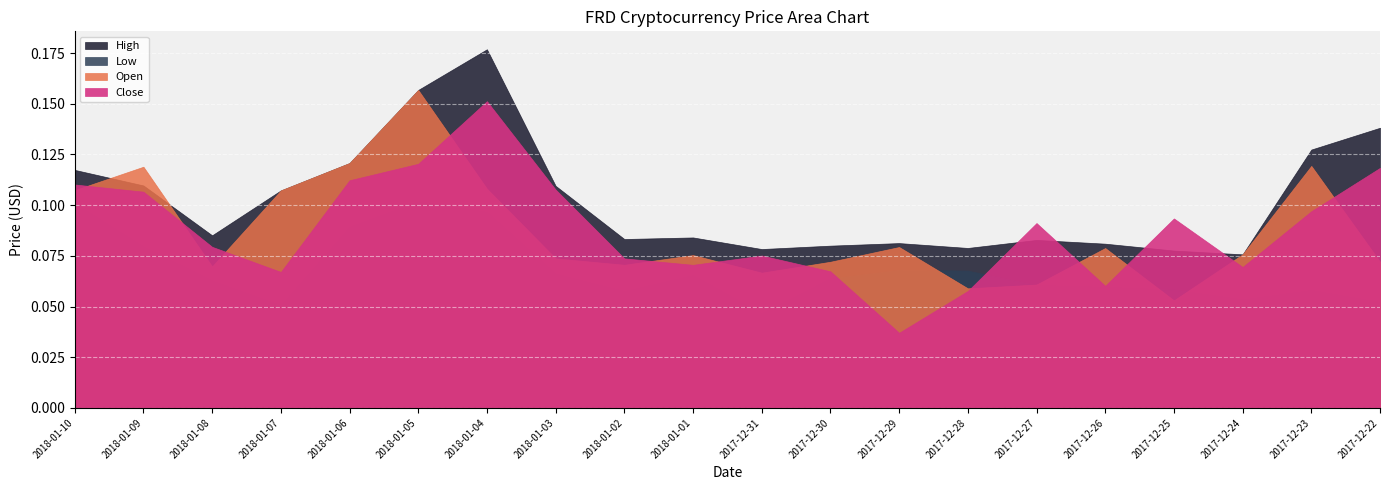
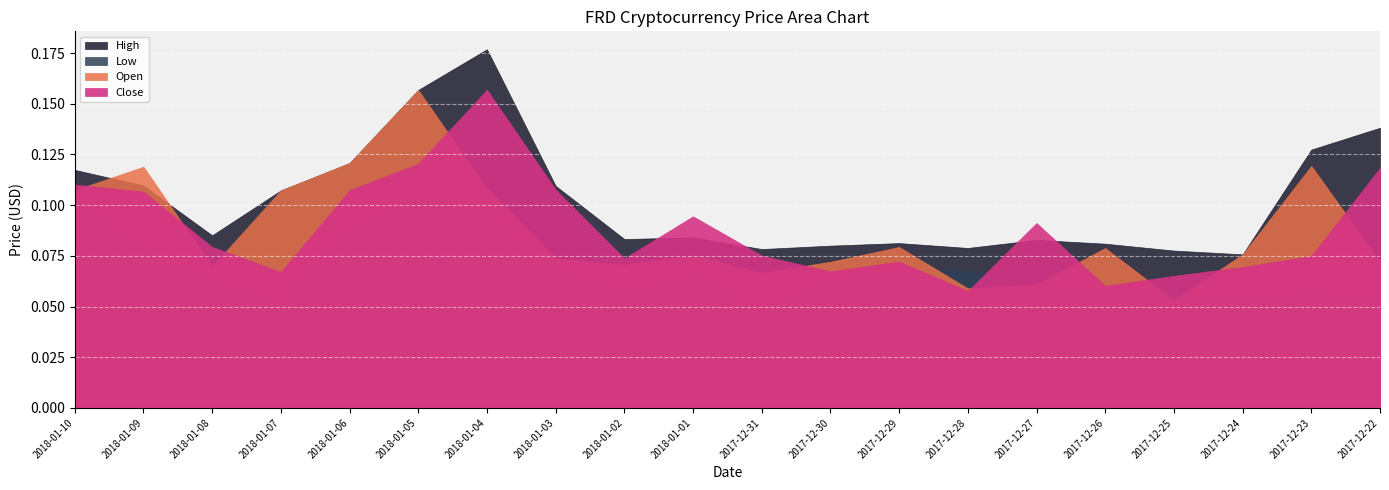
  {
    "Open": {
      "2018-01-10": 0.107,
      "2018-01-09": 0.119,
      "2018-01-08": 0.070,
      "2018-01-04": 0.108,
      "2018-01-03": 0.074,
      "2018-01-02": 0.071,
      "2018-01-01": 0.075,
      "2017-12-31": 0.067,
      "2017-12-30": 0.072,
      "2017-12-29": 0.079,
      "2017-12-28": 0.059,
      "2017-12-26": 0.079,
      "2017-12-25": 0.053,
      "2017-12-23": 0.119,
      "2017-12-22": 0.072
    },
    "Close": {
      "2018-01-10": 0.110,
      "2018-01-09": 0.107,
      "2018-01-08": 0.079,
      "2018-01-07": 0.067,
-     "2018-01-06": 0.112,
+     "2018-01-06": 0.107,
      "2018-01-05": 0.120,
-     "2018-01-04": 0.151,
+     "2018-01-04": 0.157,
      "2018-01-03": 0.108,
      "2018-01-02": 0.074,
-     "2018-01-01": 0.071,
+     "2018-01-01": 0.094,
      "2017-12-31": 0.075,
      "2017-12-30": 0.067,
-     "2017-12-29": 0.037,
+     "2017-12-29": 0.072,
      "2017-12-28": 0.058,
      "2017-12-27": 0.091,
-     "2017-12-25": 0.093,
+     "2017-12-25": 0.065,
      "2017-12-24": 0.070,
-     "2017-12-23": 0.097,
+     "2017-12-23": 0.075,
      "2017-12-22": 0.118
    }
  }
